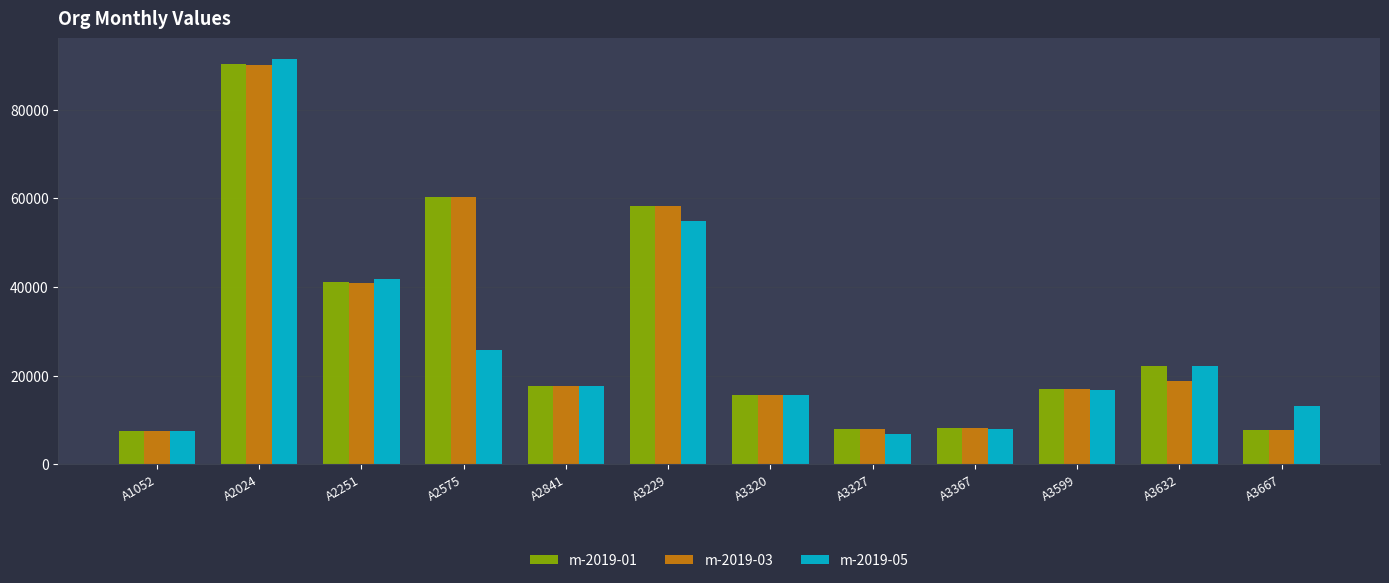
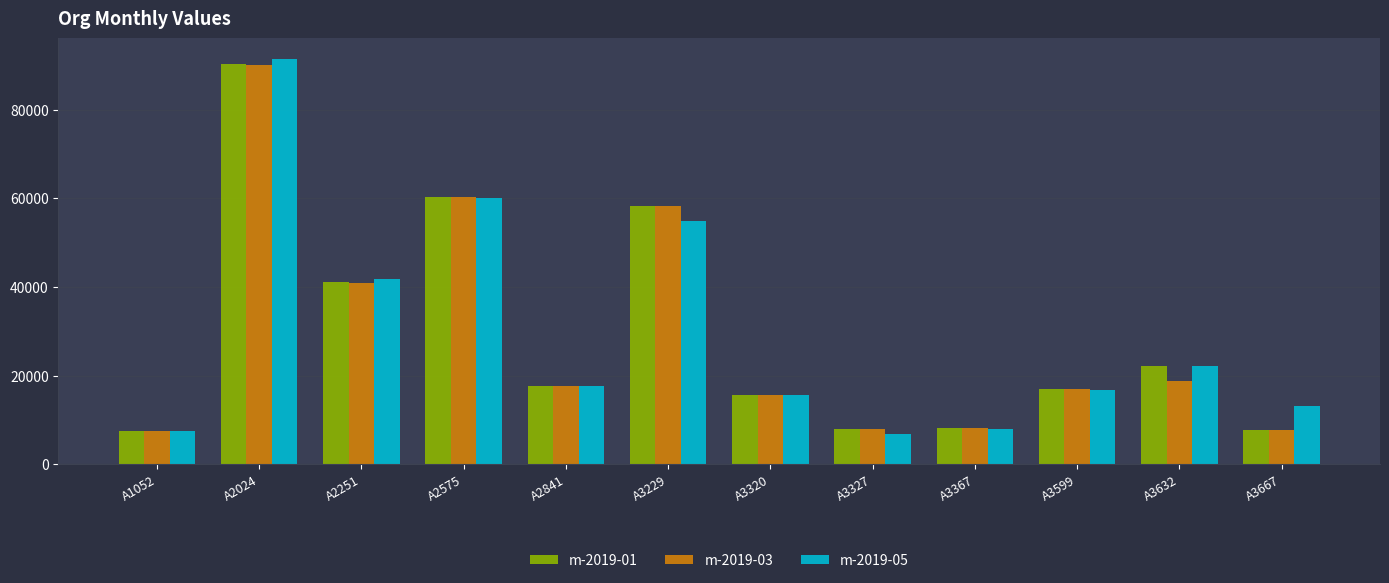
  {
    "m-2019-01": {
      "A1052": 7000,
      "A2024": 90000,
      "A2251": 41000,
      "A2575": 60000,
      "A2841": 18000,
      "A3229": 58000,
      "A3320": 16000,
      "A3327": 8000,
      "A3367": 8000,
      "A3599": 17000,
      "A3632": 22000,
      "A3667": 8000
    },
    "m-2019-03": {
      "A1052": 7000,
      "A2024": 90000,
      "A2251": 41000,
      "A2575": 60000,
      "A2841": 18000,
      "A3229": 58000,
      "A3320": 16000,
      "A3327": 8000,
      "A3367": 8000,
      "A3599": 17000,
      "A3632": 19000,
      "A3667": 8000
    },
    "m-2019-05": {
      "A1052": 7000,
      "A2024": 91000,
      "A2251": 42000,
-     "A2575": 26000,
+     "A2575": 60000,
      "A2841": 18000,
      "A3229": 55000,
      "A3320": 16000,
      "A3327": 7000,
      "A3367": 8000,
      "A3599": 17000,
      "A3632": 22000,
      "A3667": 13000
    }
  }
